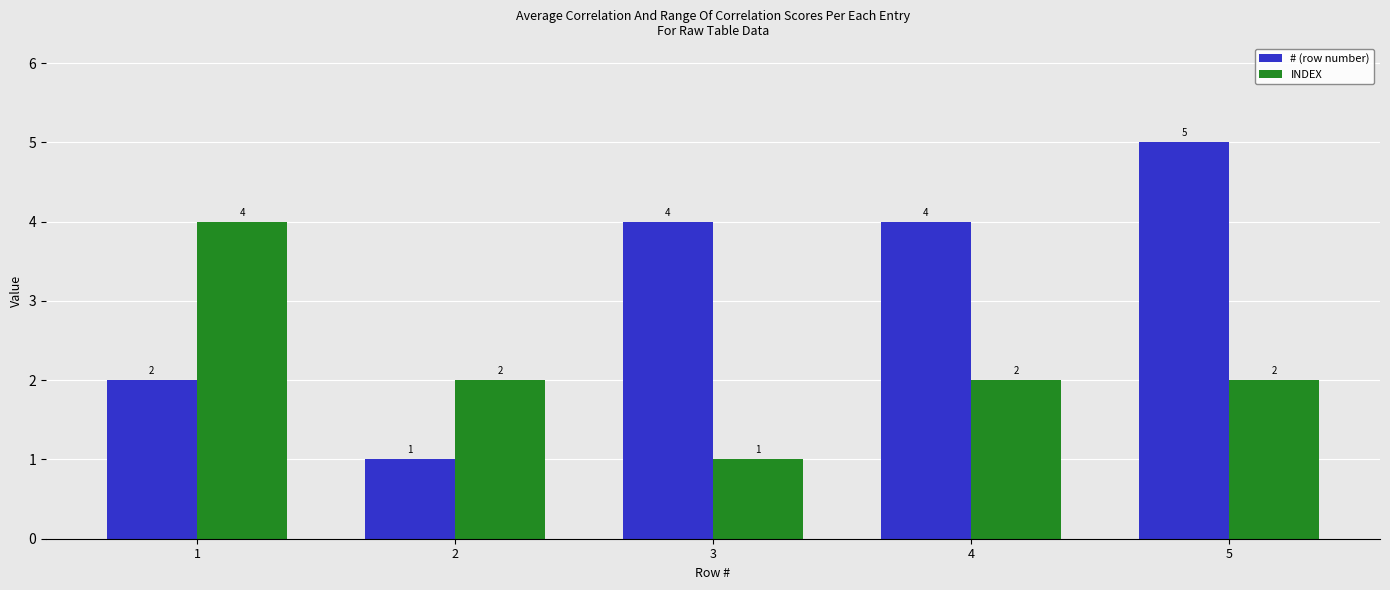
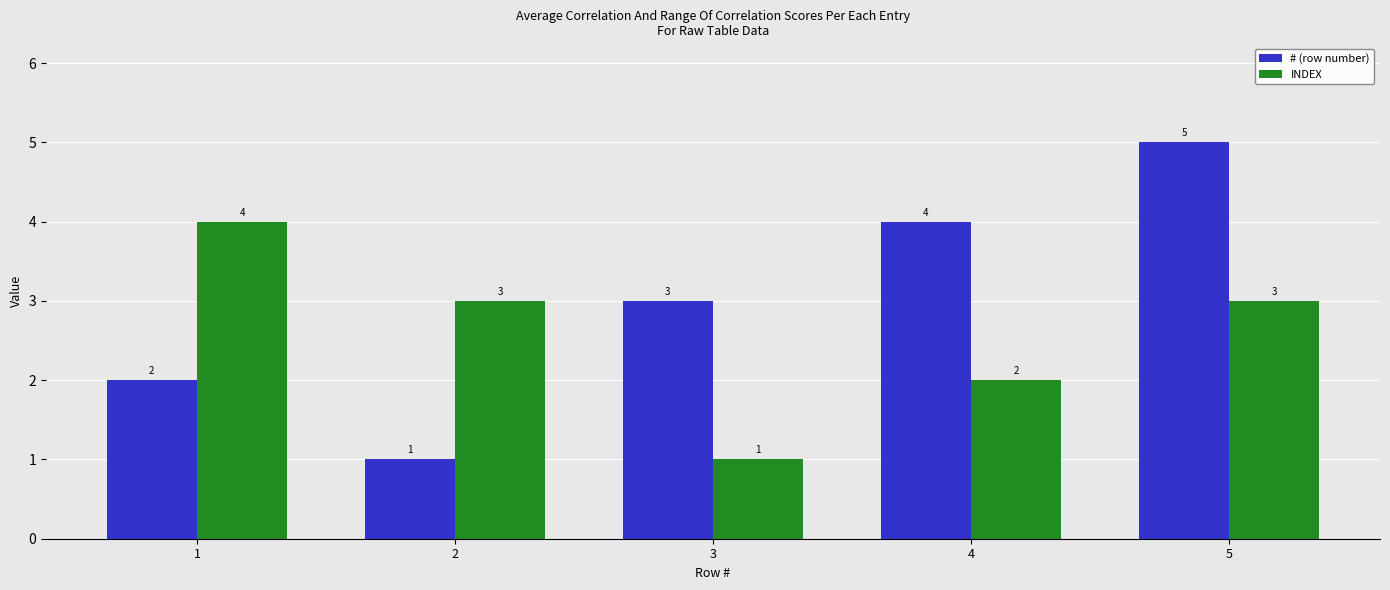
  {
    "# (row number)": {
      "1": 2,
      "2": 1,
-     "3": 4,
+     "3": 3,
      "4": 4,
      "5": 5
    },
    "INDEX": {
      "1": 4,
-     "2": 2,
+     "2": 3,
      "3": 1,
      "4": 2,
-     "5": 2
+     "5": 3
    }
  }
